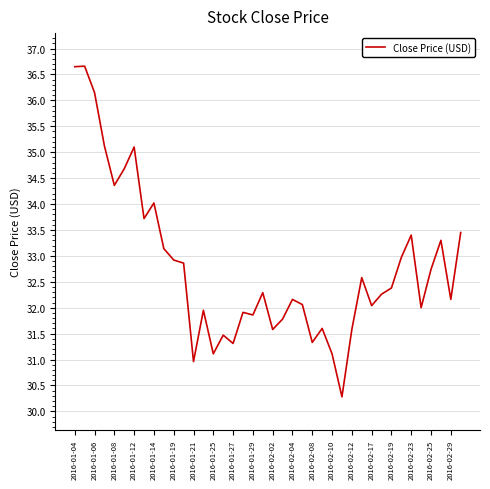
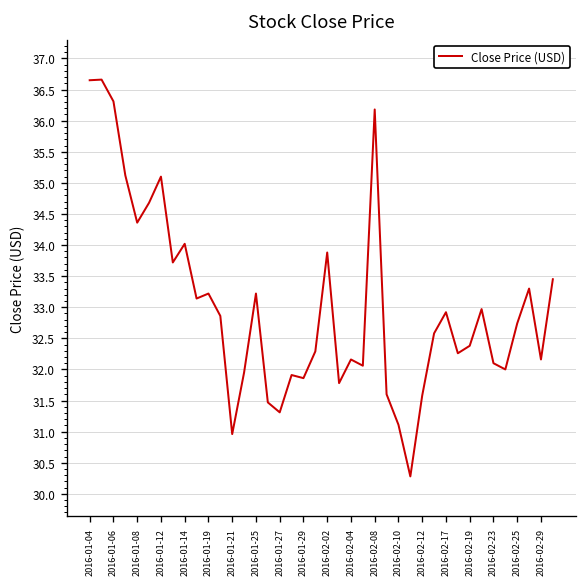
  {
    "2016-01-04": 36.7,
-   "2016-01-06": 36.2,
+   "2016-01-06": 36.3,
    "2016-01-08": 34.4,
    "2016-01-12": 35.1,
    "2016-01-14": 34.0,
-   "2016-01-19": 32.9,
+   "2016-01-19": 33.2,
    "2016-01-21": 31.0,
-   "2016-01-25": 31.1,
+   "2016-01-25": 33.2,
    "2016-01-27": 31.3,
    "2016-01-29": 31.9,
-   "2016-02-02": 31.6,
+   "2016-02-02": 33.9,
    "2016-02-04": 32.2,
-   "2016-02-08": 31.3,
+   "2016-02-08": 36.2,
    "2016-02-10": 31.1,
    "2016-02-12": 31.6,
-   "2016-02-17": 32.0,
+   "2016-02-17": 32.9,
    "2016-02-19": 32.4,
-   "2016-02-23": 33.4,
+   "2016-02-23": 32.1,
    "2016-02-25": 32.7,
    "2016-02-29": 32.2
  }
